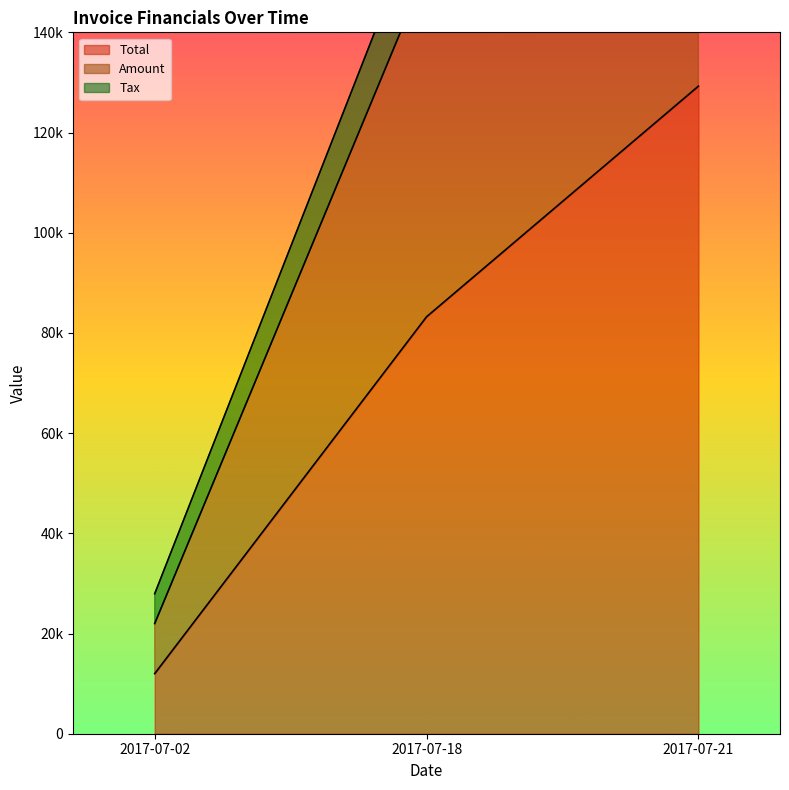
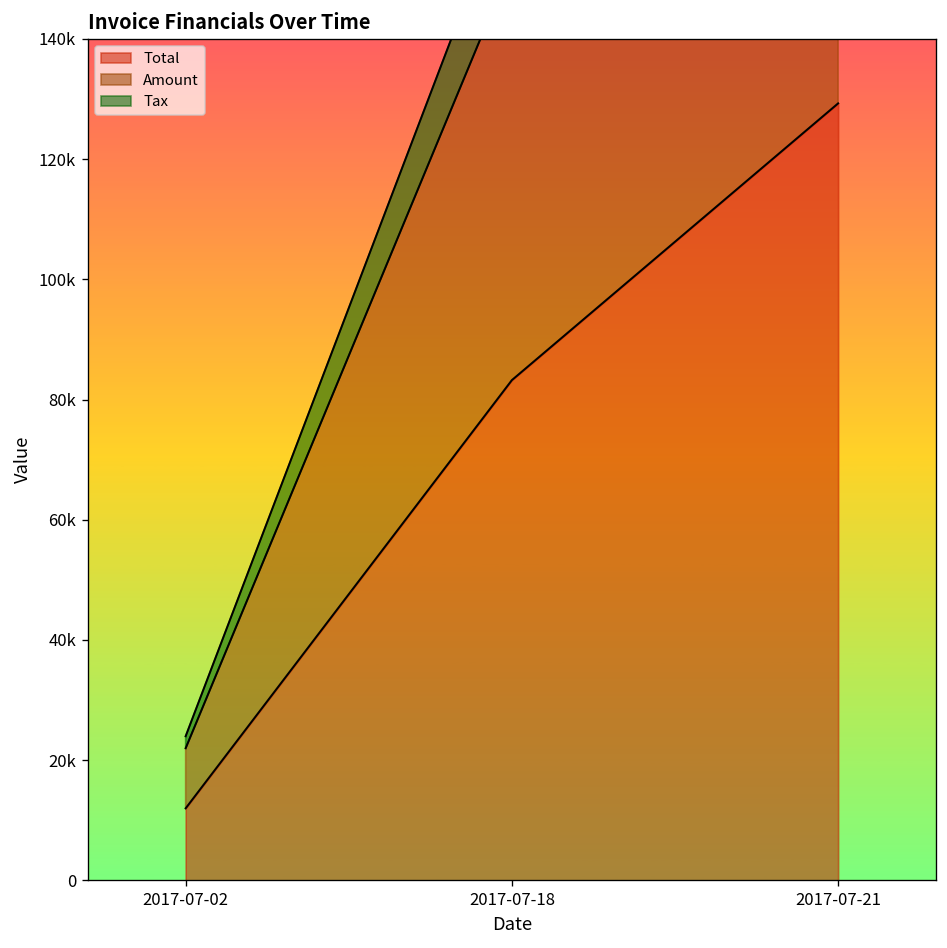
  {
    "Tax": {
-     "2017-07-02": 6000
+     "2017-07-02": 2000
    }
  }
